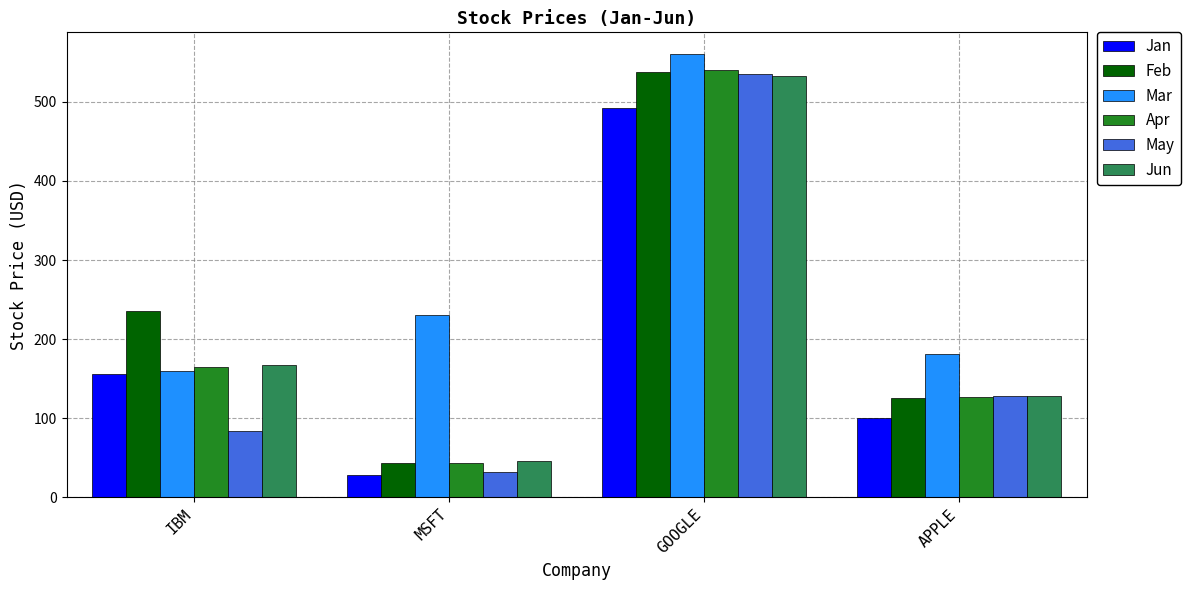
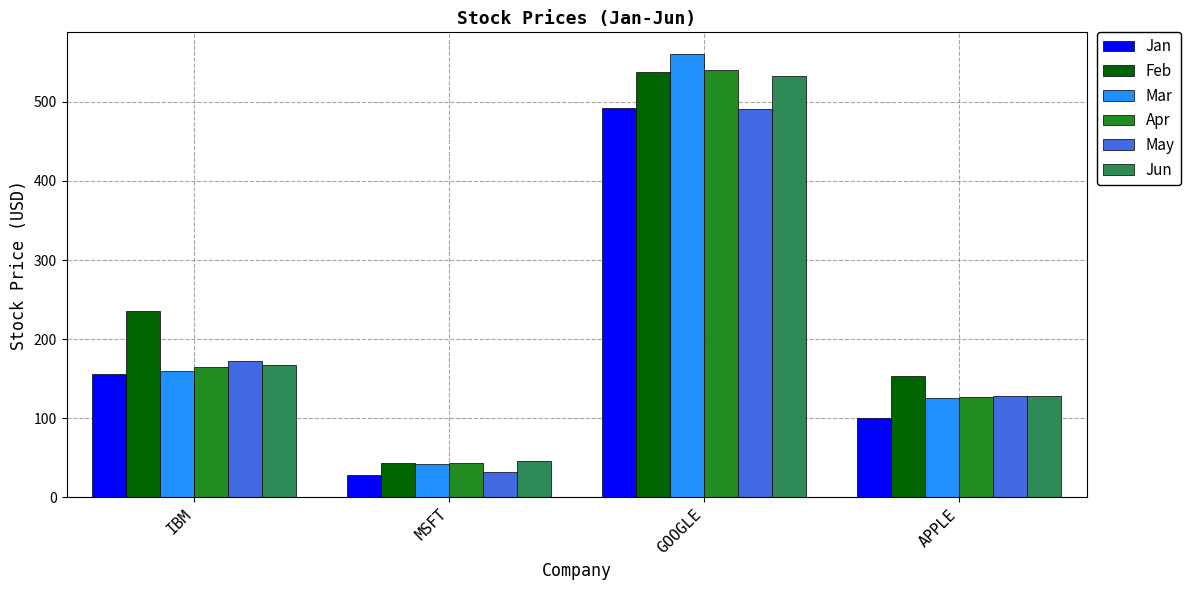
  {
    "Jan": {
      "IBM": 160,
      "MSFT": 30,
      "GOOGLE": 490,
      "APPLE": 100
    },
    "Feb": {
      "IBM": 240,
      "MSFT": 40,
      "GOOGLE": 540,
-     "APPLE": 130
+     "APPLE": 150
    },
    "Mar": {
      "IBM": 160,
-     "MSFT": 230,
+     "MSFT": 40,
      "GOOGLE": 560,
-     "APPLE": 180
+     "APPLE": 130
    },
    "May": {
-     "IBM": 80,
+     "IBM": 170,
      "MSFT": 30,
-     "GOOGLE": 540,
+     "GOOGLE": 490,
      "APPLE": 130
    }
  }
